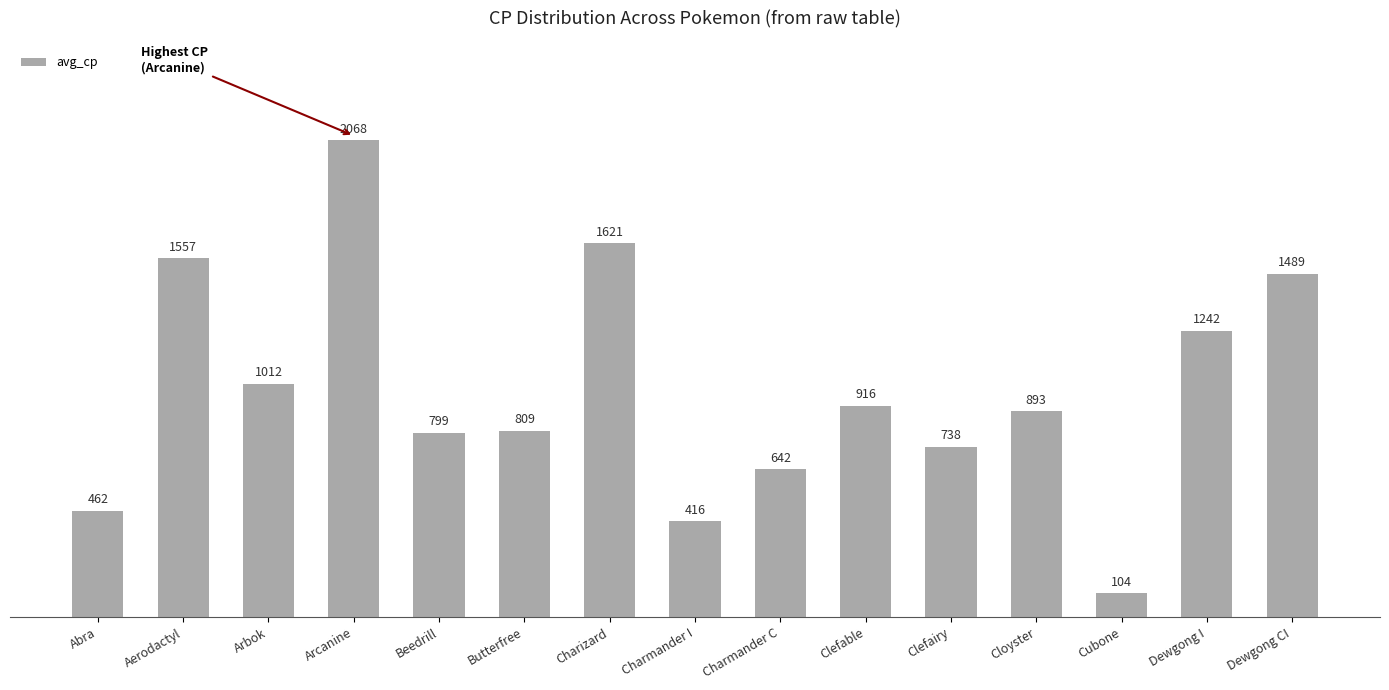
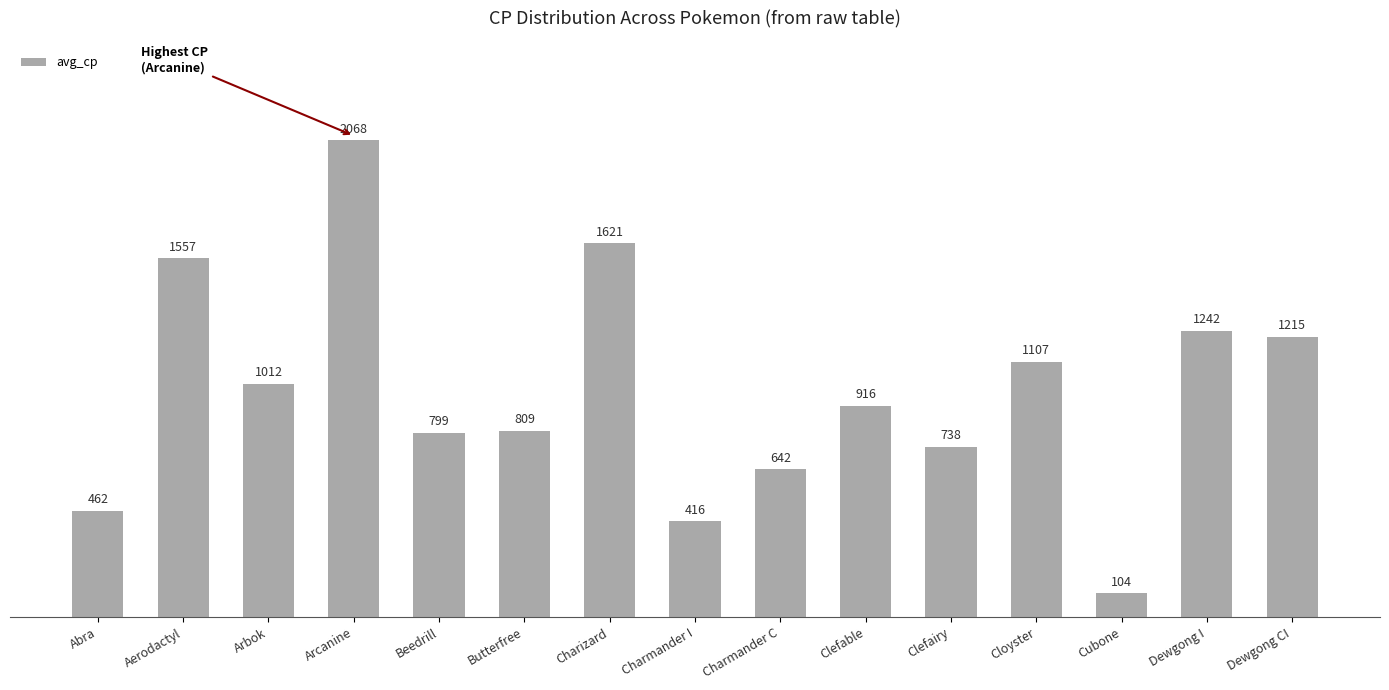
  {
    "Abra": 462,
    "Aerodactyl": 1557,
    "Arbok": 1012,
    "Beedrill": 799,
    "Butterfree": 809,
    "Charizard": 1621,
    "Charmander I": 416,
    "Charmander C": 642,
    "Clefable": 916,
    "Clefairy": 738,
-   "Cloyster": 893,
+   "Cloyster": 1107,
    "Cubone": 104,
    "Dewgong I": 1242,
-   "Dewgong CI": 1489
+   "Dewgong CI": 1215
  }
